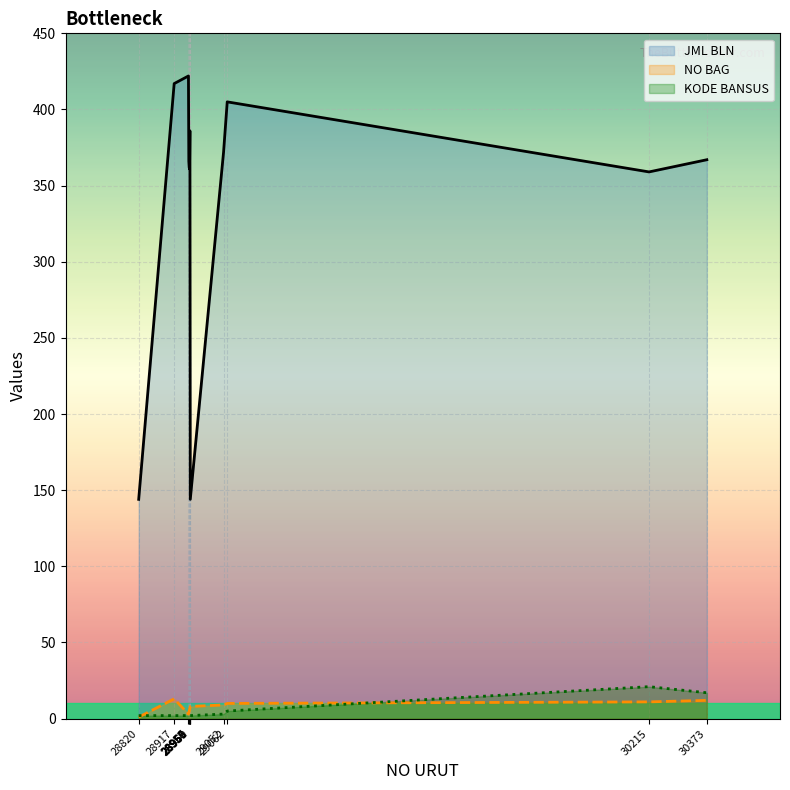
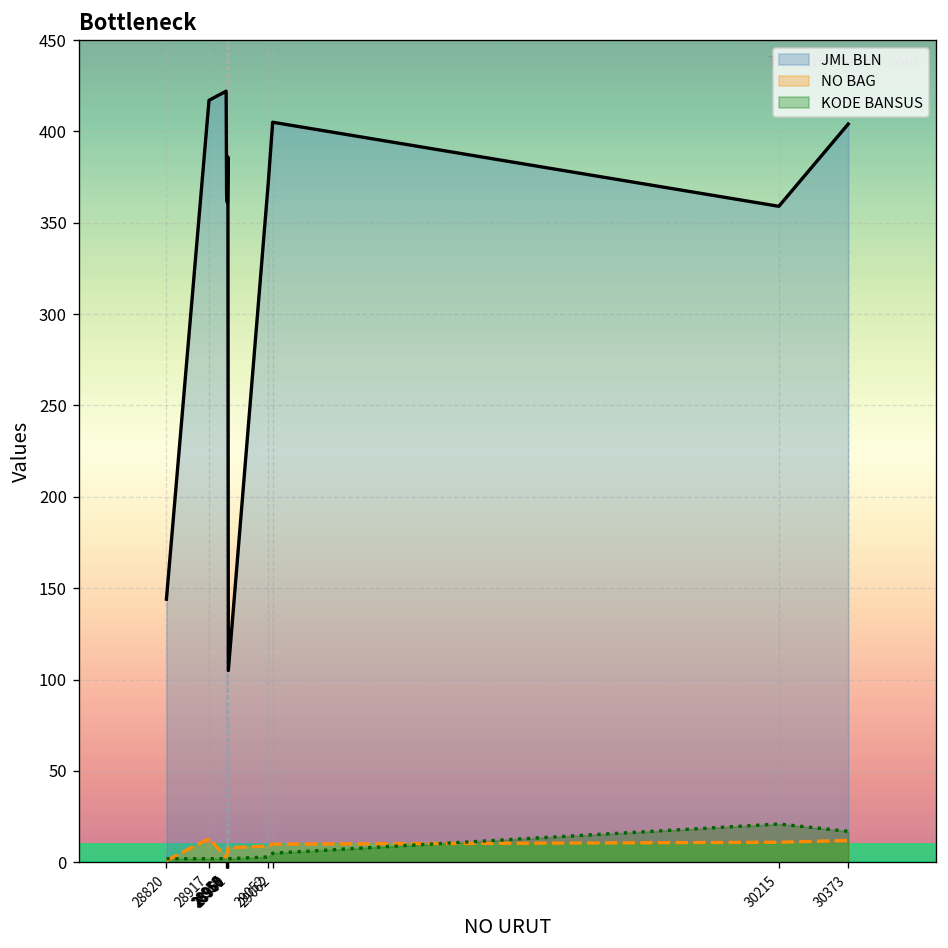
  {
    "JML BLN": {
      "28820": 144,
      "28917": 417,
      "28956": 422,
      "28957": 366,
      "28958": 362,
      "28959": 361,
      "28960": 386,
-     "28961": 144,
+     "28961": 105,
      "29052": 372,
      "29062": 405,
      "30215": 359,
-     "30373": 367
+     "30373": 404
    },
    "NO BAG": {
      "28917": 13,
      "30215": 11,
      "30373": 12
    },
    "KODE BANSUS": {
      "30215": 21,
      "30373": 17
    }
  }
